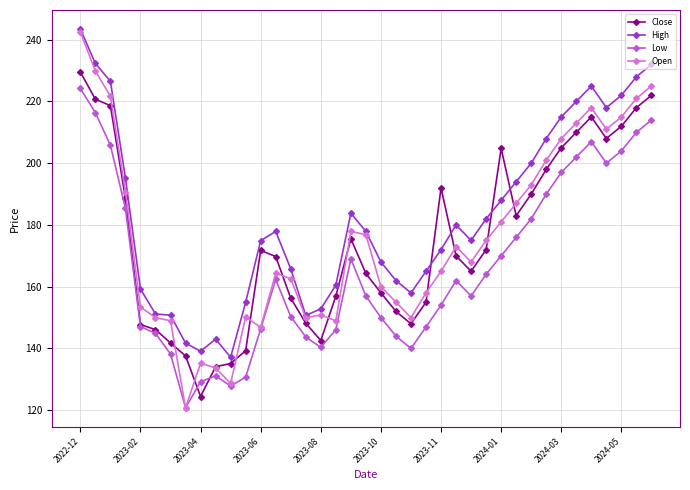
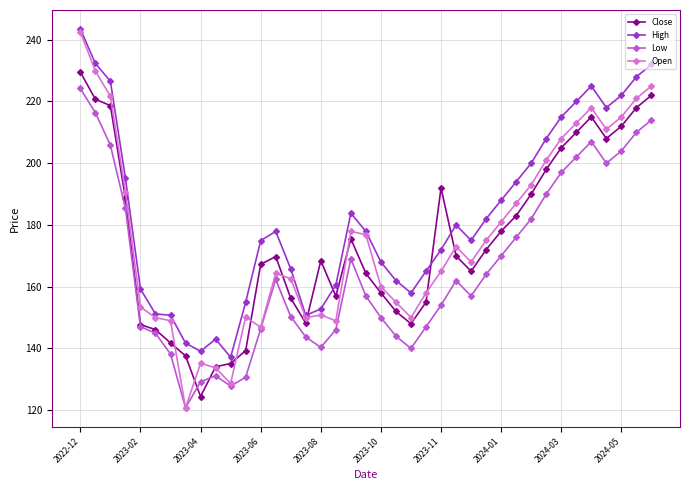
  {
    "Close": {
      "2022-12": 230,
      "2023-04": 124,
-     "2023-06": 172,
-     "2023-08": 143,
+     "2023-06": 167,
+     "2023-08": 168,
      "2023-10": 158,
      "2023-11": 192,
-     "2024-01": 205,
+     "2024-01": 178,
      "2024-03": 205,
      "2024-05": 212
    }
  }
